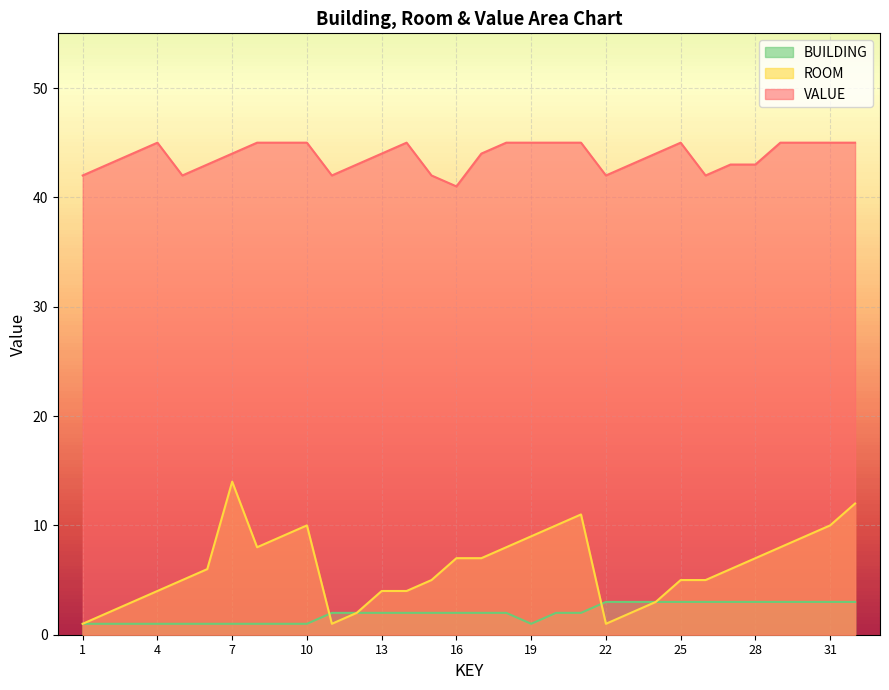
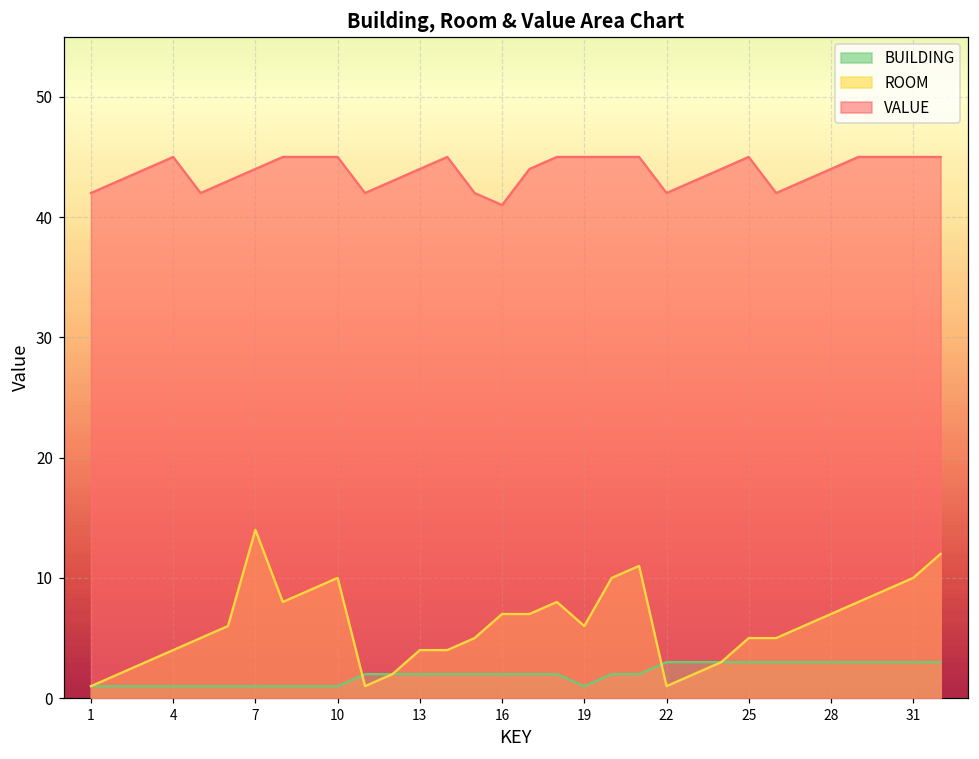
  {
    "BUILDING": {
      "4": 1,
      "7": 1,
      "10": 1,
      "13": 2,
      "16": 2,
      "19": 1,
      "22": 3,
      "25": 3,
      "28": 3,
      "31": 3
    },
    "ROOM": {
      "4": 4,
      "7": 14,
      "10": 10,
      "13": 4,
      "16": 7,
-     "19": 9,
+     "19": 6,
      "22": 1,
      "25": 5,
      "28": 7,
      "31": 10
    },
    "VALUE": {
      "1": 42,
      "4": 45,
      "7": 44,
      "10": 45,
      "13": 44,
      "16": 41,
      "19": 45,
      "22": 42,
      "25": 45,
-     "28": 43,
+     "28": 44,
      "31": 45
    }
  }
